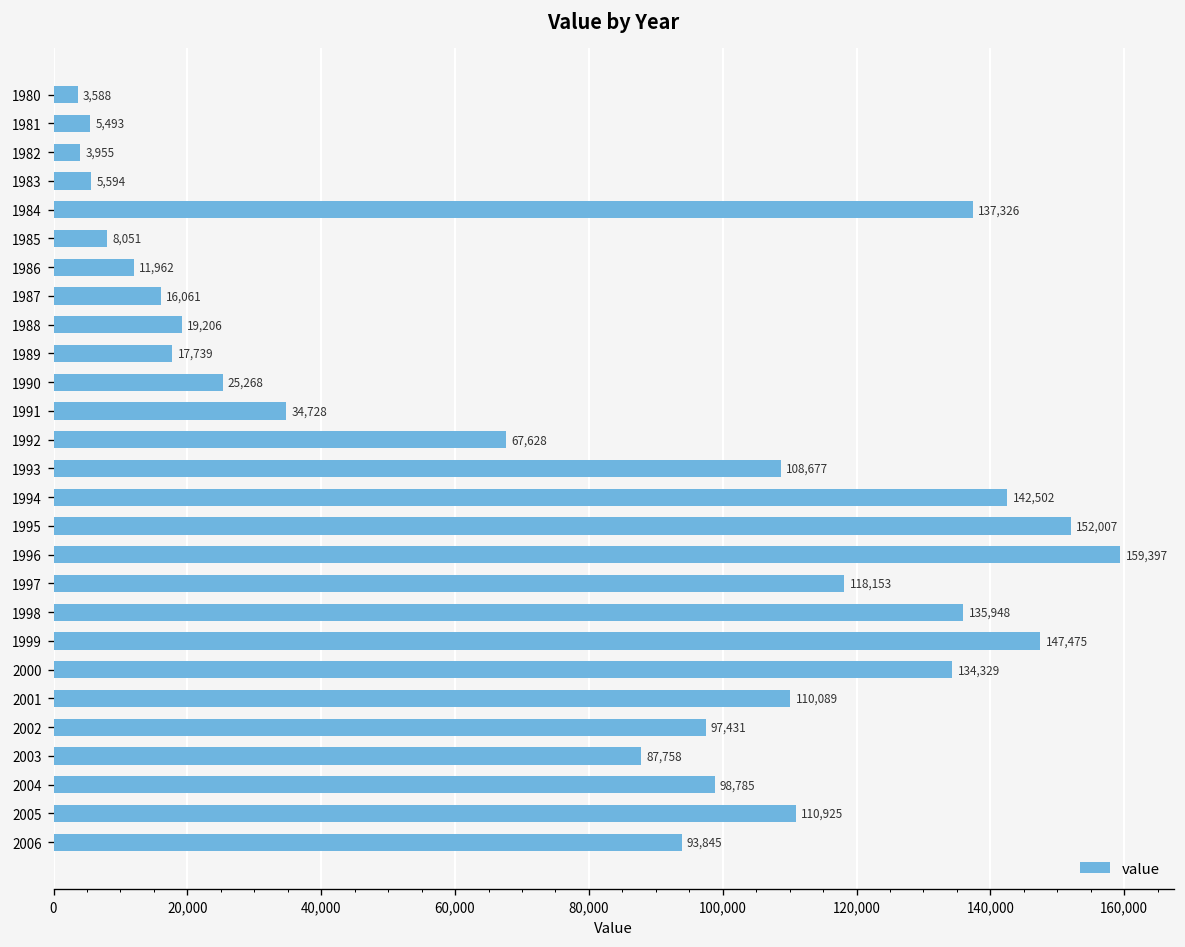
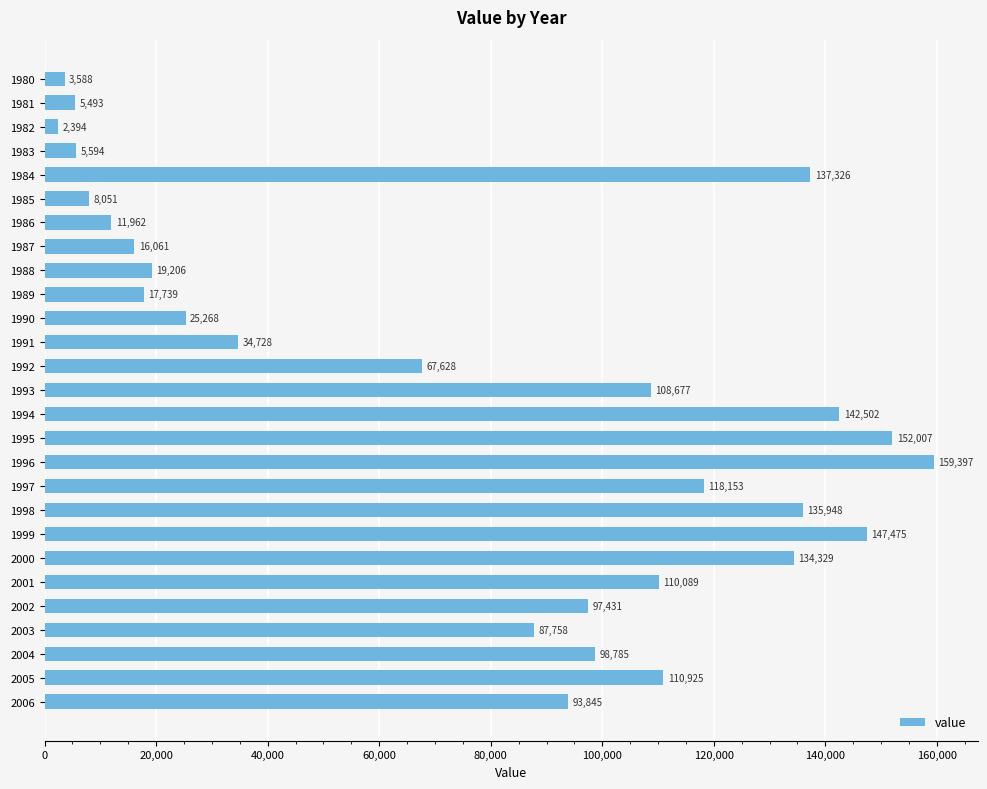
  {
    "1980": "3,588",
    "1981": "5,493",
-   "1982": "3,955",
+   "1982": "2,394",
    "1983": "5,594",
    "1984": "137,326",
    "1985": "8,051",
    "1986": "11,962",
    "1987": "16,061",
    "1988": "19,206",
    "1989": "17,739",
    "1990": "25,268",
    "1991": "34,728",
    "1992": "67,628",
    "1993": "108,677",
    "1994": "142,502",
    "1995": "152,007",
    "1996": "159,397",
    "1997": "118,153",
    "1998": "135,948",
    "1999": "147,475",
    "2000": "134,329",
    "2001": "110,089",
    "2002": "97,431",
    "2003": "87,758",
    "2004": "98,785",
    "2005": "110,925",
    "2006": "93,845"
  }
